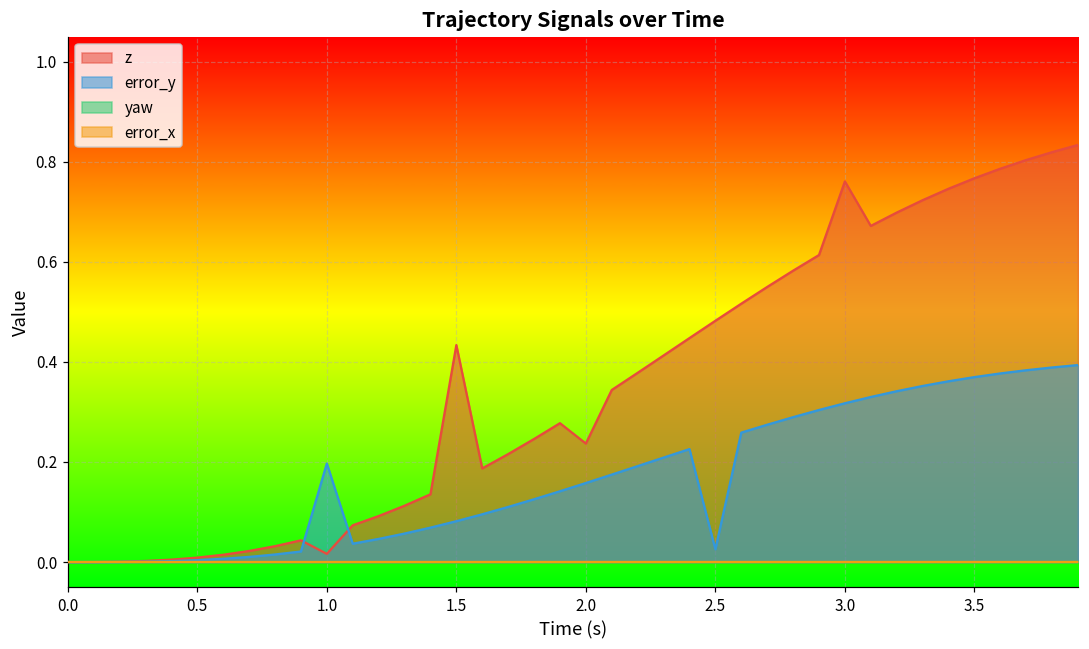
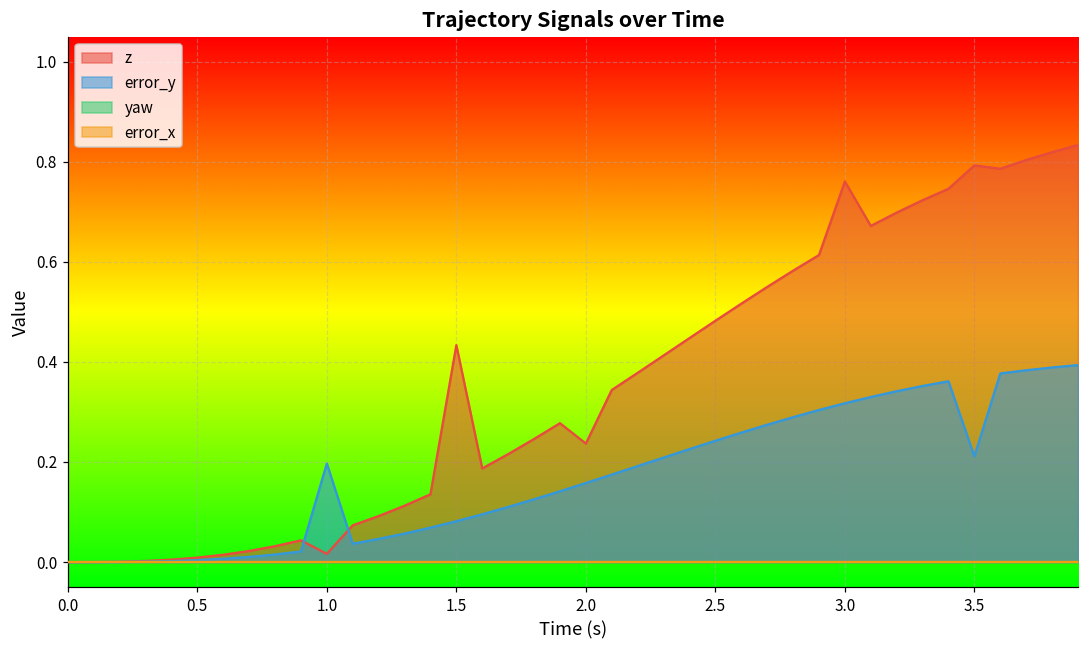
  {
    "z": {
      "1.0": 0.02,
      "1.5": 0.43,
      "2.0": 0.24,
      "2.5": 0.48,
      "3.0": 0.76,
-     "3.5": 0.77
+     "3.5": 0.79
    },
    "error_y": {
      "1.0": 0.20,
      "1.5": 0.08,
      "2.0": 0.16,
-     "2.5": 0.03,
+     "2.5": 0.24,
      "3.0": 0.32,
-     "3.5": 0.37
+     "3.5": 0.21
    },
    "error_x": {
      "1.0": 0.00,
      "1.5": 0.00,
      "2.0": 0.00,
      "2.5": 0.00,
      "3.0": 0.00,
      "3.5": 0.00
    }
  }
